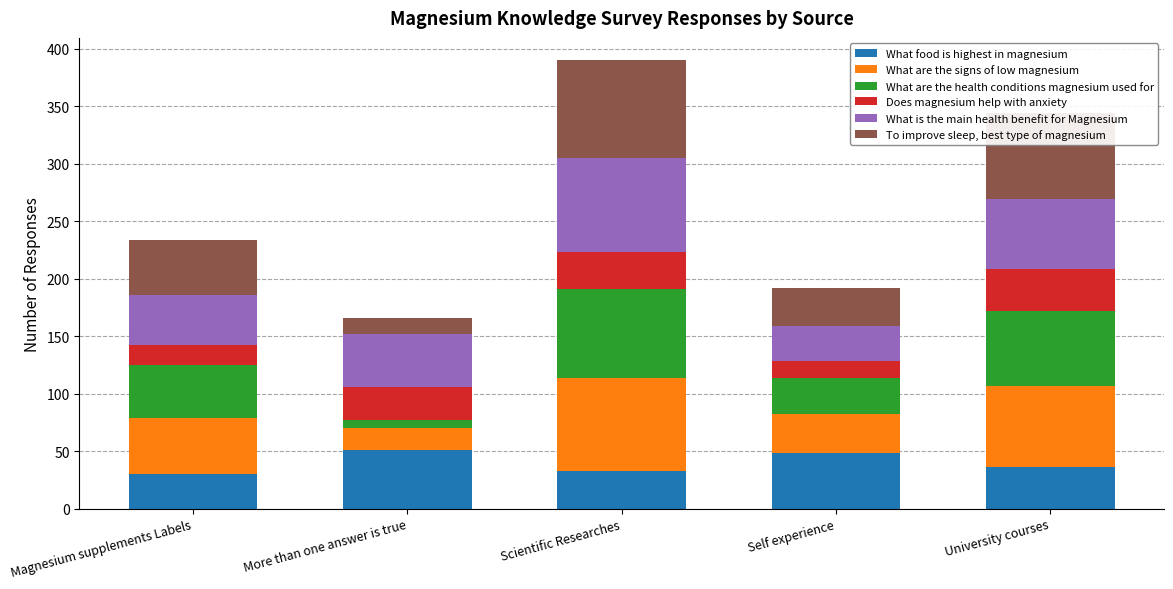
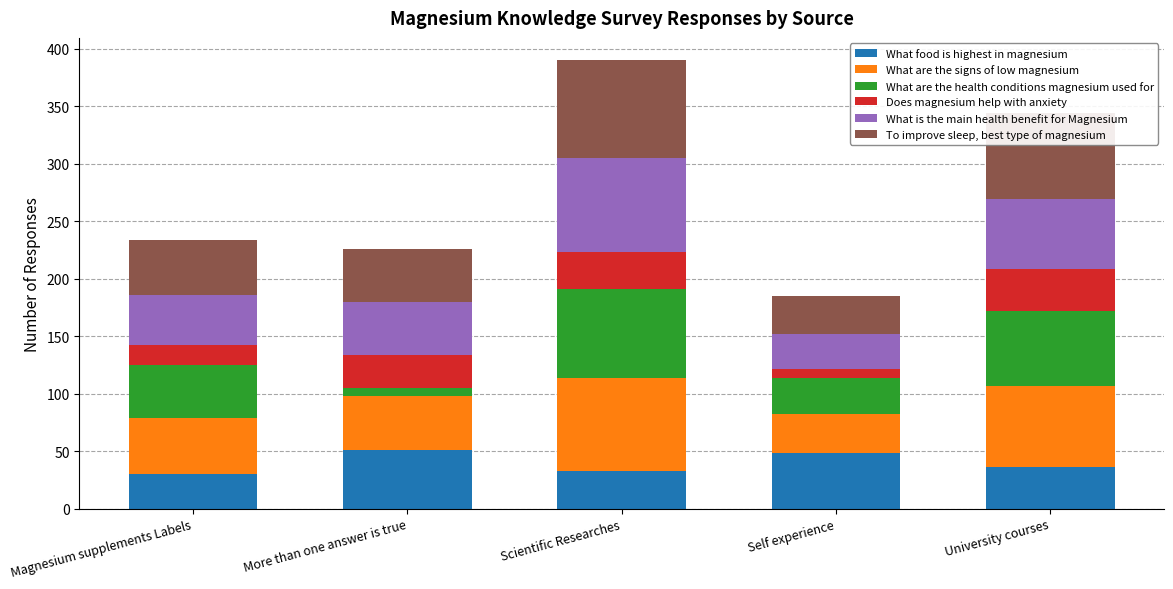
  {
    "What food is highest in magnesium": {
      "Magnesium supplements Labels": 30,
      "More than one answer is true": 51,
      "Scientific Researches": 33,
      "Self experience": 48,
      "University courses": 36
    },
    "What are the signs of low magnesium": {
      "Magnesium supplements Labels": 49,
-     "More than one answer is true": 19,
+     "More than one answer is true": 47,
      "Scientific Researches": 81,
      "Self experience": 34,
      "University courses": 71
    },
    "What are the health conditions magnesium used for": {
      "Magnesium supplements Labels": 46,
      "More than one answer is true": 7,
      "Scientific Researches": 77,
      "Self experience": 32,
      "University courses": 65
    },
    "Does magnesium help with anxiety": {
      "Magnesium supplements Labels": 17,
      "More than one answer is true": 29,
      "Scientific Researches": 32,
-     "Self experience": 14,
+     "Self experience": 7,
      "University courses": 36
    },
    "What is the main health benefit for Magnesium": {
      "Magnesium supplements Labels": 44,
      "More than one answer is true": 46,
      "Scientific Researches": 82,
      "Self experience": 31,
      "University courses": 61
    },
    "To improve sleep, best type of magnesium": {
      "Magnesium supplements Labels": 48,
-     "More than one answer is true": 14,
+     "More than one answer is true": 46,
      "Scientific Researches": 85,
      "Self experience": 33
    }
  }
